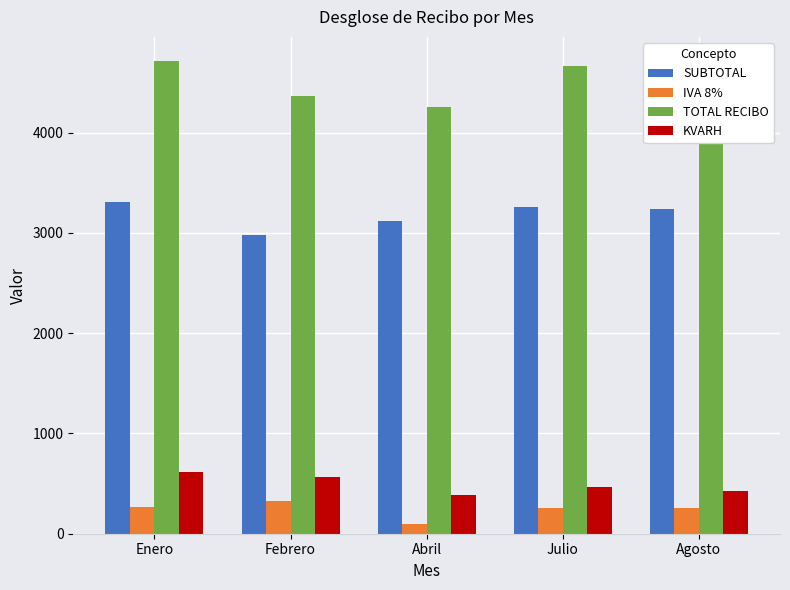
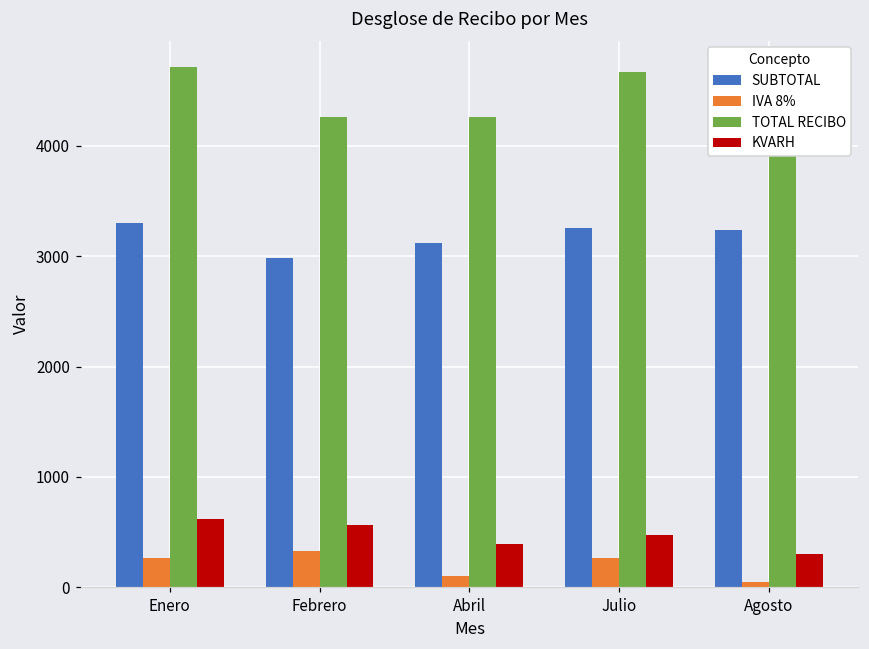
  {
    "SUBTOTAL": {
      "Enero": 3310,
      "Febrero": 2980,
      "Abril": 3120,
      "Julio": 3260,
      "Agosto": 3240
    },
    "IVA 8%": {
      "Enero": 260,
      "Febrero": 330,
      "Abril": 100,
      "Julio": 260,
-     "Agosto": 260
+     "Agosto": 40
    },
    "TOTAL RECIBO": {
      "Enero": 4720,
-     "Febrero": 4370,
+     "Febrero": 4260,
      "Abril": 4260,
      "Julio": 4670
    },
    "KVARH": {
      "Enero": 610,
      "Febrero": 560,
      "Abril": 390,
      "Julio": 470,
-     "Agosto": 420
+     "Agosto": 300
    }
  }
